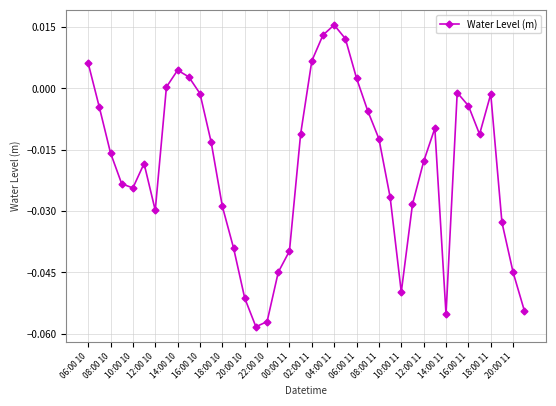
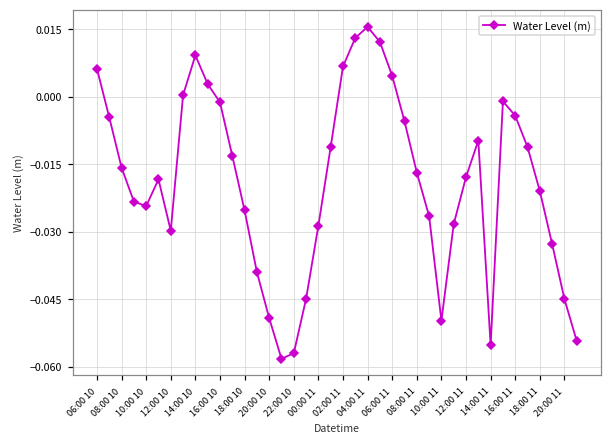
  {
    "06:00 10": 0.006,
    "08:00 10": -0.016,
    "10:00 10": -0.024,
    "12:00 10": -0.030,
-   "14:00 10": 0.004,
+   "14:00 10": 0.009,
    "16:00 10": -0.001,
-   "18:00 10": -0.029,
-   "20:00 10": -0.051,
+   "18:00 10": -0.025,
+   "20:00 10": -0.049,
    "22:00 10": -0.057,
-   "00:00 11": -0.040,
+   "00:00 11": -0.029,
    "02:00 11": 0.007,
    "04:00 11": 0.016,
-   "06:00 11": 0.002,
-   "08:00 11": -0.012,
+   "06:00 11": 0.005,
+   "08:00 11": -0.017,
    "10:00 11": -0.050,
    "12:00 11": -0.018,
    "14:00 11": -0.055,
    "16:00 11": -0.004,
-   "18:00 11": -0.001,
+   "18:00 11": -0.021,
    "20:00 11": -0.045
  }
